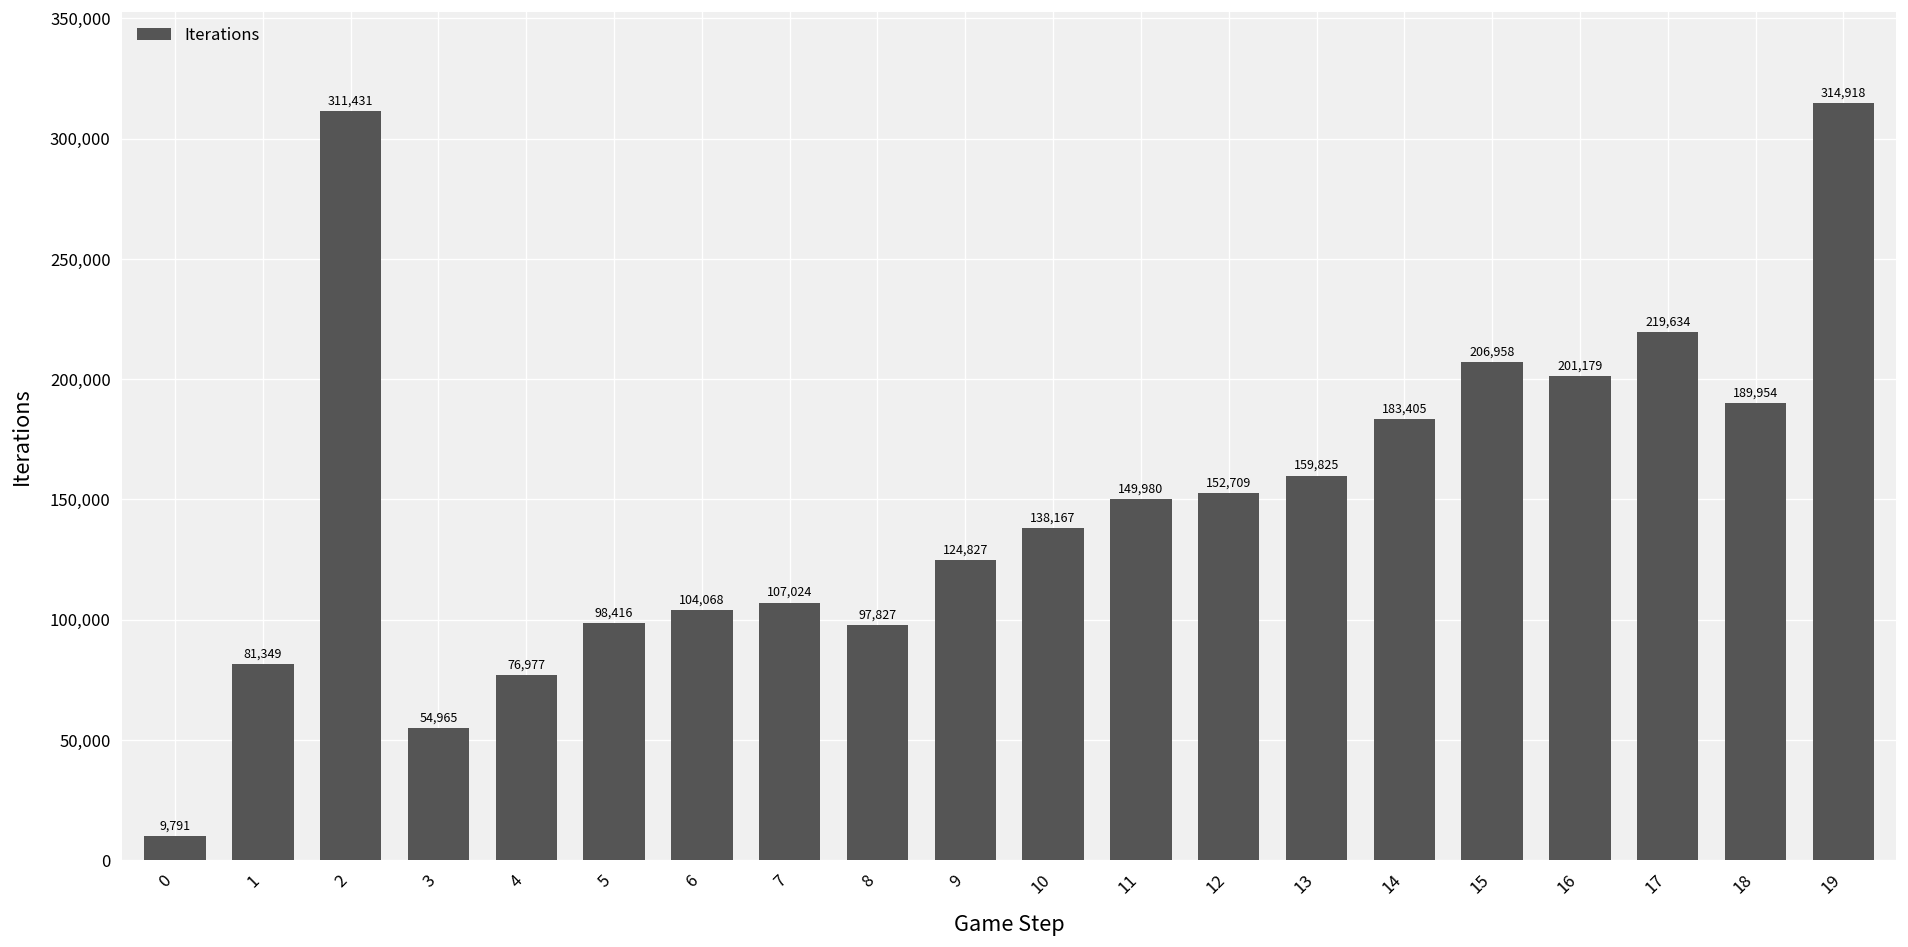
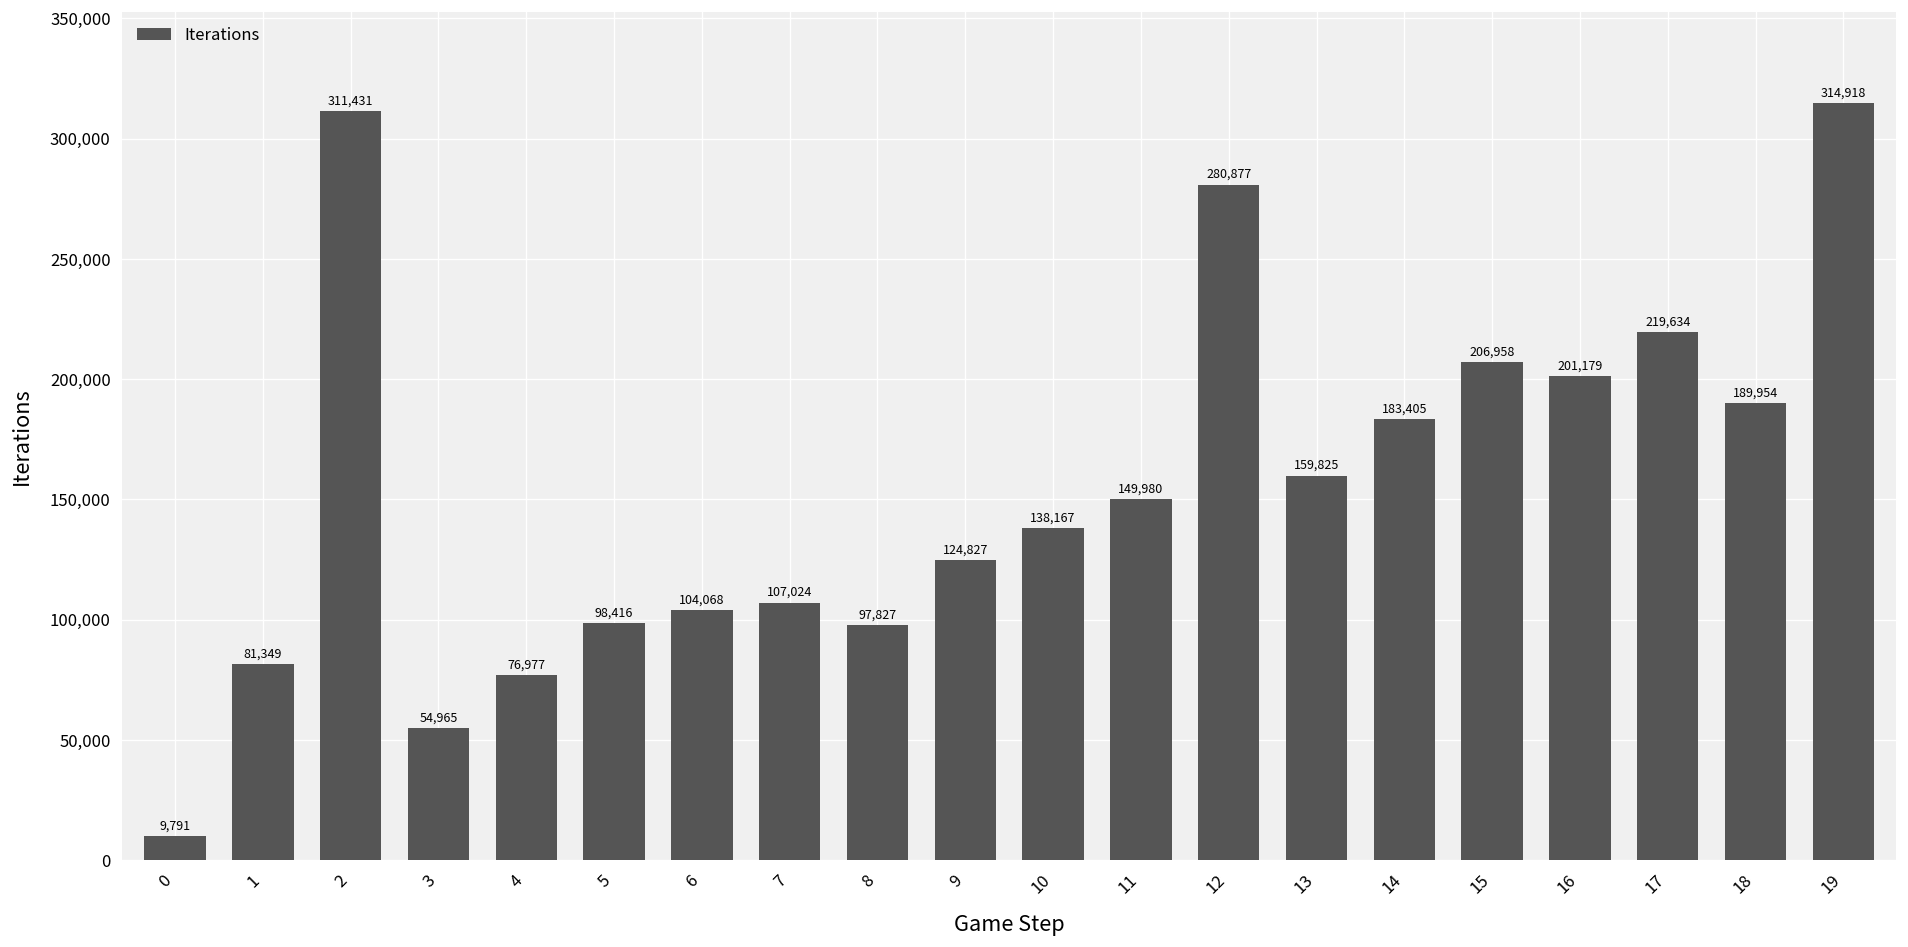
  {
    "0": "9,791",
    "1": "81,349",
    "2": "311,431",
    "3": "54,965",
    "4": "76,977",
    "5": "98,416",
    "6": "104,068",
    "7": "107,024",
    "8": "97,827",
    "9": "124,827",
    "10": "138,167",
    "11": "149,980",
-   "12": "152,709",
+   "12": "280,877",
    "13": "159,825",
    "14": "183,405",
    "15": "206,958",
    "16": "201,179",
    "17": "219,634",
    "18": "189,954",
    "19": "314,918"
  }
